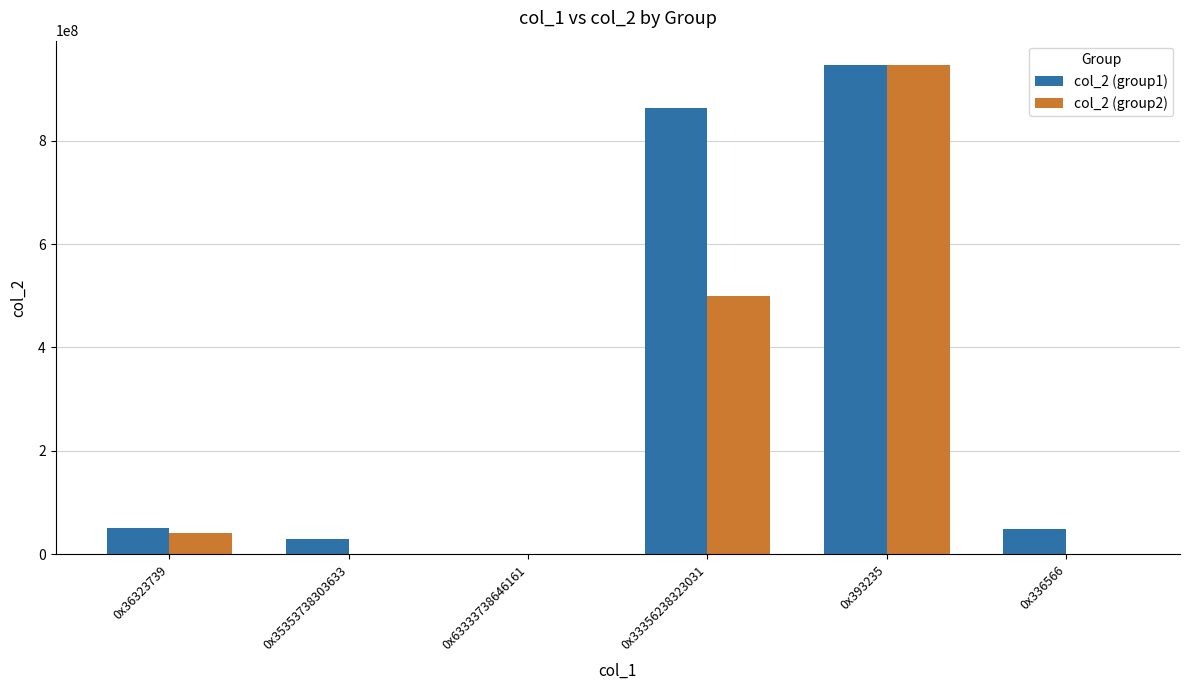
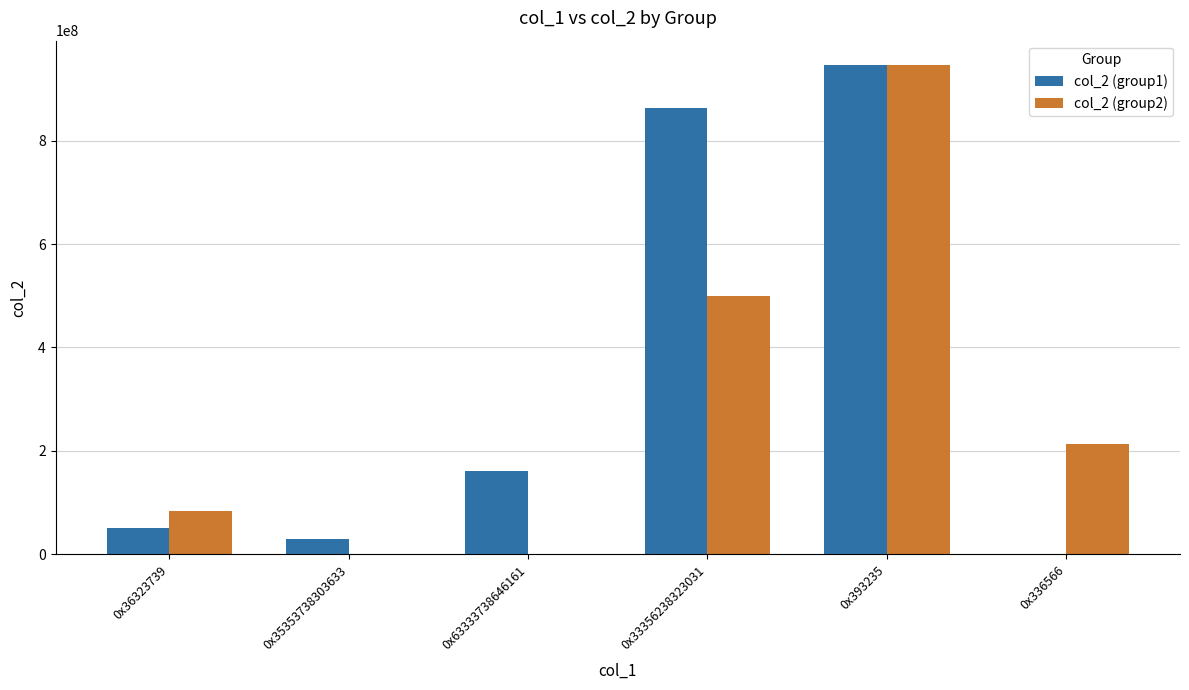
  {
    "col_2 (group1)": {
      "0x36323739": 50000000,
      "0x35353738303633": 30000000,
-     "0x63333738646161": 0,
+     "0x63333738646161": 160000000,
      "0x33356238323031": 860000000,
      "0x393235": 950000000,
-     "0x336566": 50000000
+     "0x336566": 0
    },
    "col_2 (group2)": {
-     "0x36323739": 40000000,
+     "0x36323739": 80000000,
      "0x33356238323031": 500000000,
      "0x393235": 950000000,
-     "0x336566": 0
+     "0x336566": 210000000
    }
  }
